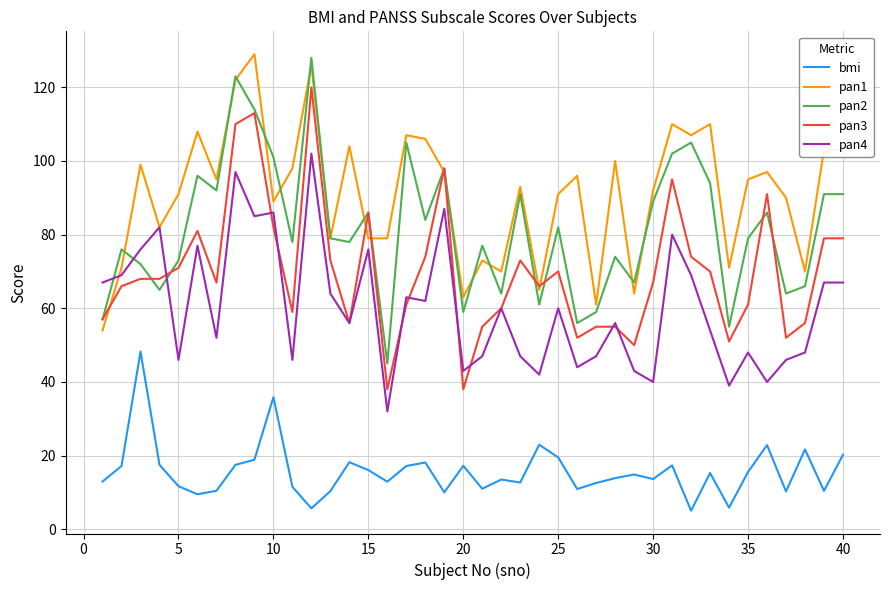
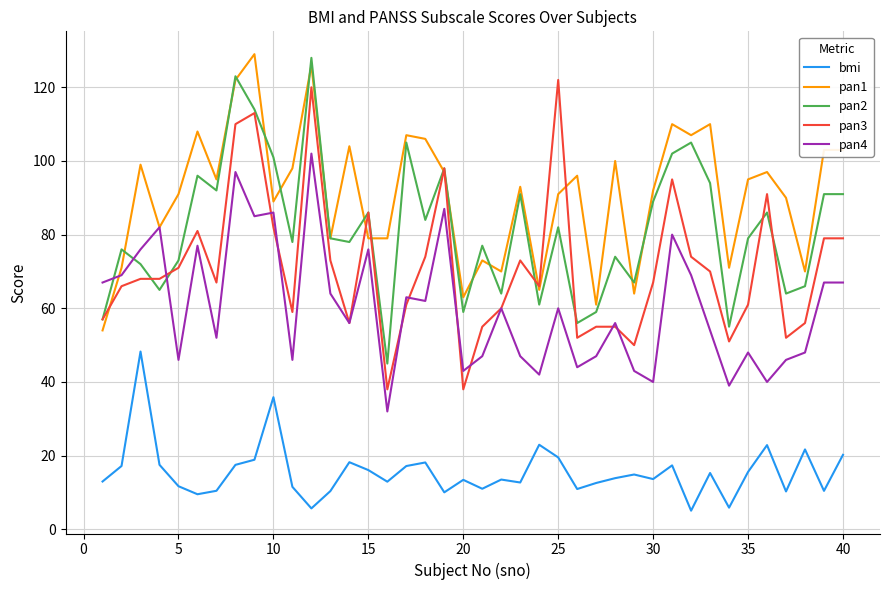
  {
    "bmi": {
      "5": 12,
      "10": 36,
      "15": 16,
-     "20": 17,
+     "20": 13,
      "25": 20,
      "30": 14,
      "35": 16,
      "40": 20
    },
    "pan1": {
      "5": 91,
      "10": 89,
      "15": 79,
      "20": 63,
      "25": 91,
      "30": 92,
      "35": 95
    },
    "pan2": {
      "5": 73,
      "10": 101,
      "20": 59,
      "25": 82,
      "30": 89,
      "35": 79,
      "40": 91
    },
    "pan3": {
      "5": 71,
      "10": 82,
      "20": 38,
-     "25": 70,
+     "25": 122,
      "30": 67,
      "35": 61,
      "40": 79
    },
    "pan4": {
      "5": 46,
      "10": 86,
      "15": 76,
      "20": 43,
      "25": 60,
      "30": 40,
      "35": 48,
      "40": 67
    }
  }
